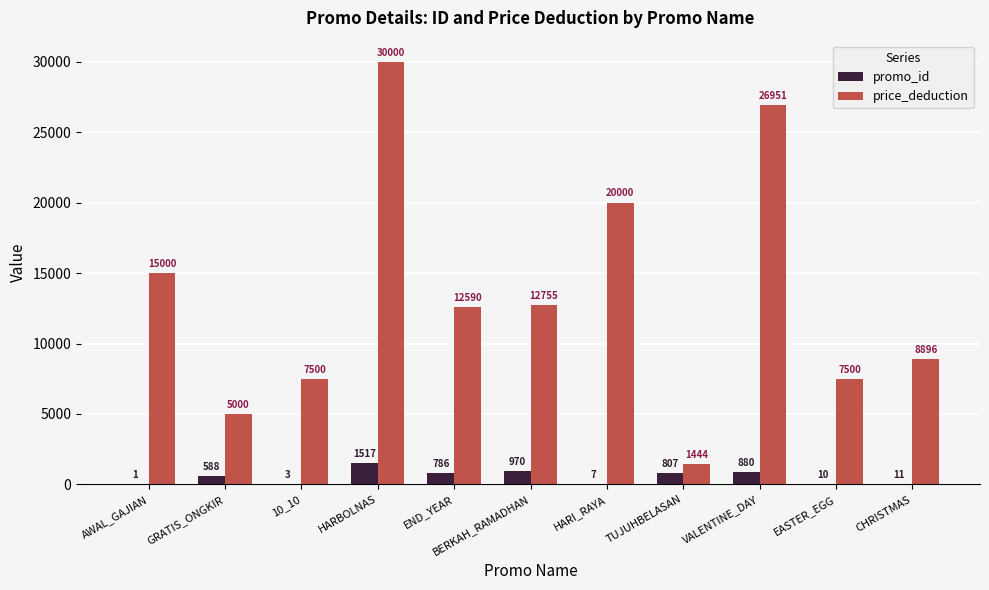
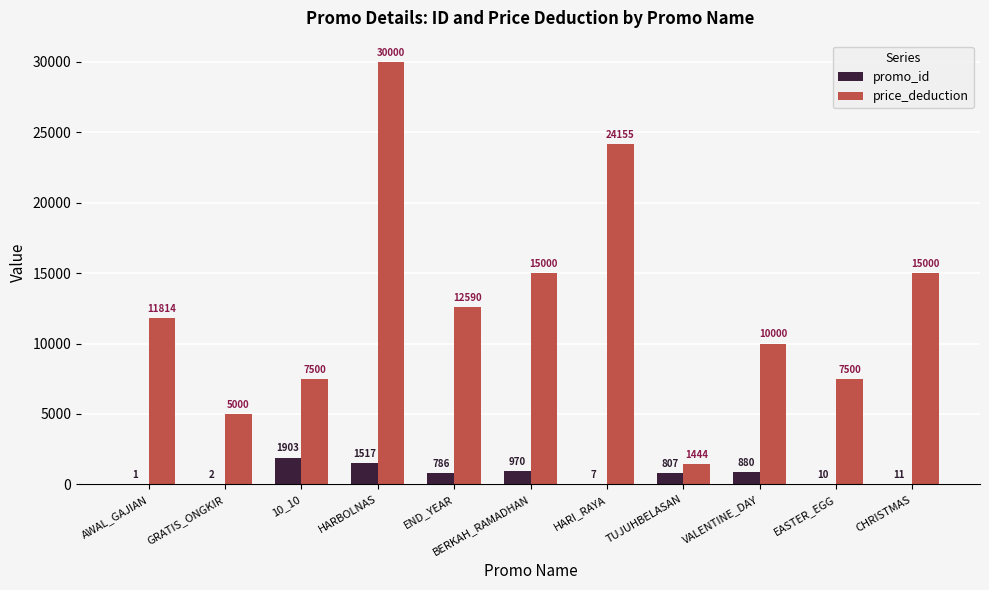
  {
    "promo_id": {
      "AWAL_GAJIAN": 1,
-     "GRATIS_ONGKIR": 588,
-     "10_10": 3,
+     "GRATIS_ONGKIR": 2,
+     "10_10": 1903,
      "HARBOLNAS": 1517,
      "END_YEAR": 786,
      "BERKAH_RAMADHAN": 970,
      "HARI_RAYA": 7,
      "TUJUHBELASAN": 807,
      "VALENTINE_DAY": 880,
      "EASTER_EGG": 10,
      "CHRISTMAS": 11
    },
    "price_deduction": {
-     "AWAL_GAJIAN": 15000,
+     "AWAL_GAJIAN": 11814,
      "GRATIS_ONGKIR": 5000,
      "10_10": 7500,
      "HARBOLNAS": 30000,
      "END_YEAR": 12590,
-     "BERKAH_RAMADHAN": 12755,
-     "HARI_RAYA": 20000,
+     "BERKAH_RAMADHAN": 15000,
+     "HARI_RAYA": 24155,
      "TUJUHBELASAN": 1444,
-     "VALENTINE_DAY": 26951,
+     "VALENTINE_DAY": 10000,
      "EASTER_EGG": 7500,
-     "CHRISTMAS": 8896
+     "CHRISTMAS": 15000
    }
  }
